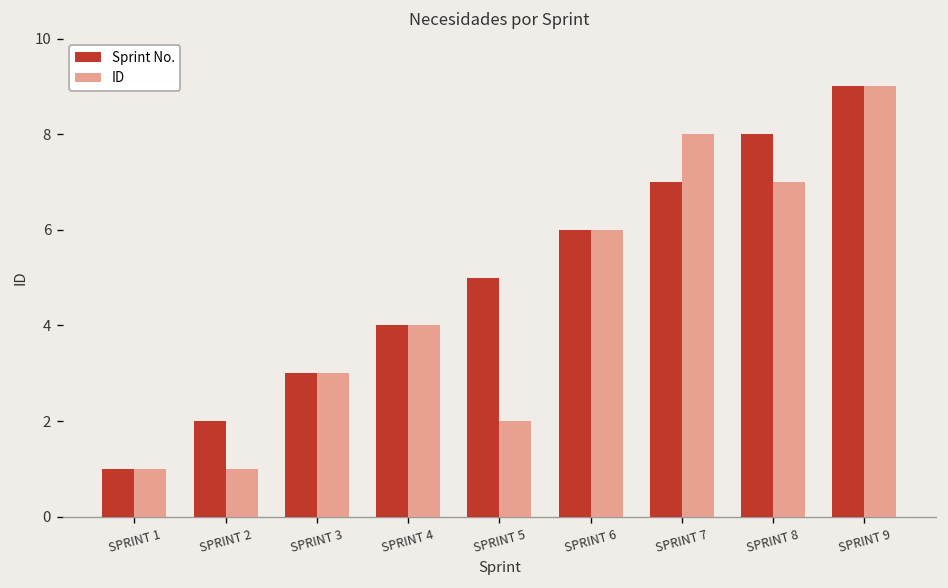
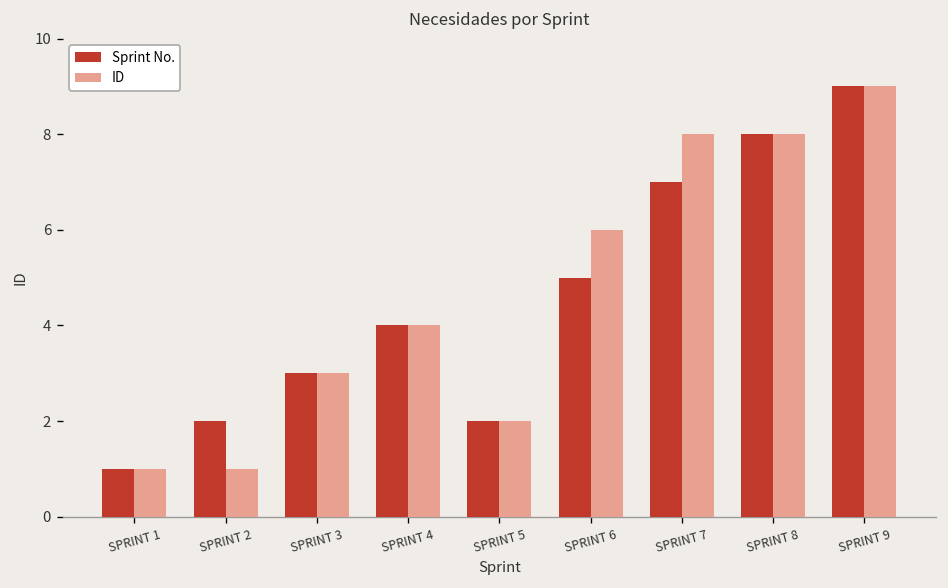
  {
    "Sprint No.": {
      "SPRINT 1": 1,
      "SPRINT 2": 2,
      "SPRINT 3": 3,
      "SPRINT 4": 4,
-     "SPRINT 5": 5,
-     "SPRINT 6": 6,
+     "SPRINT 5": 2,
+     "SPRINT 6": 5,
      "SPRINT 7": 7,
      "SPRINT 8": 8,
      "SPRINT 9": 9
    },
    "ID": {
      "SPRINT 1": 1,
      "SPRINT 2": 1,
      "SPRINT 3": 3,
      "SPRINT 4": 4,
      "SPRINT 5": 2,
      "SPRINT 6": 6,
      "SPRINT 7": 8,
-     "SPRINT 8": 7,
+     "SPRINT 8": 8,
      "SPRINT 9": 9
    }
  }
